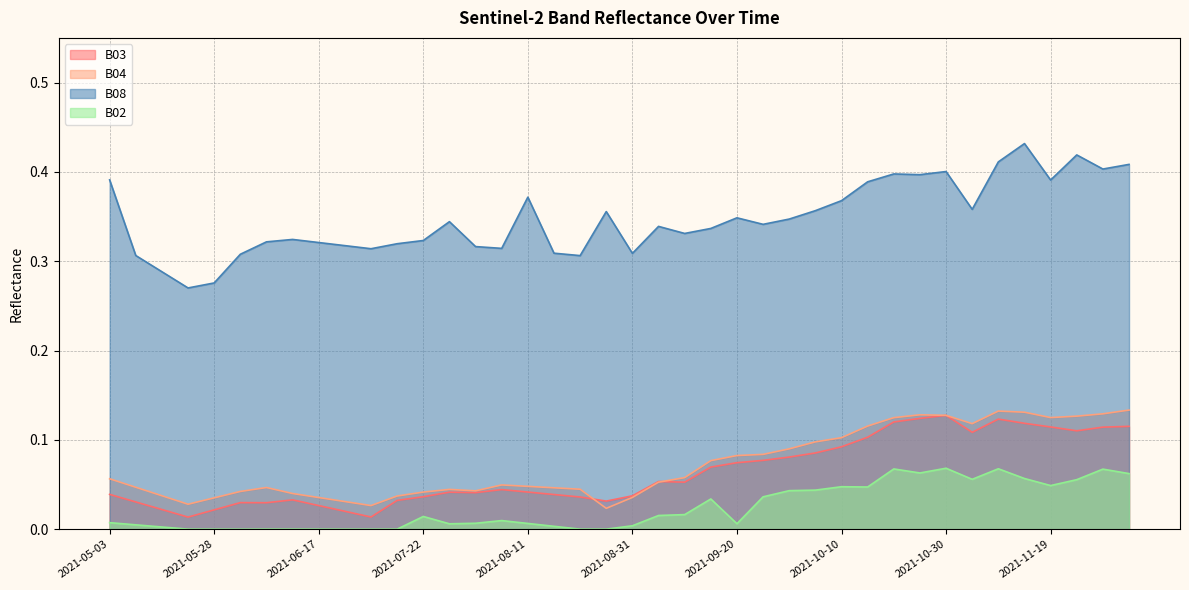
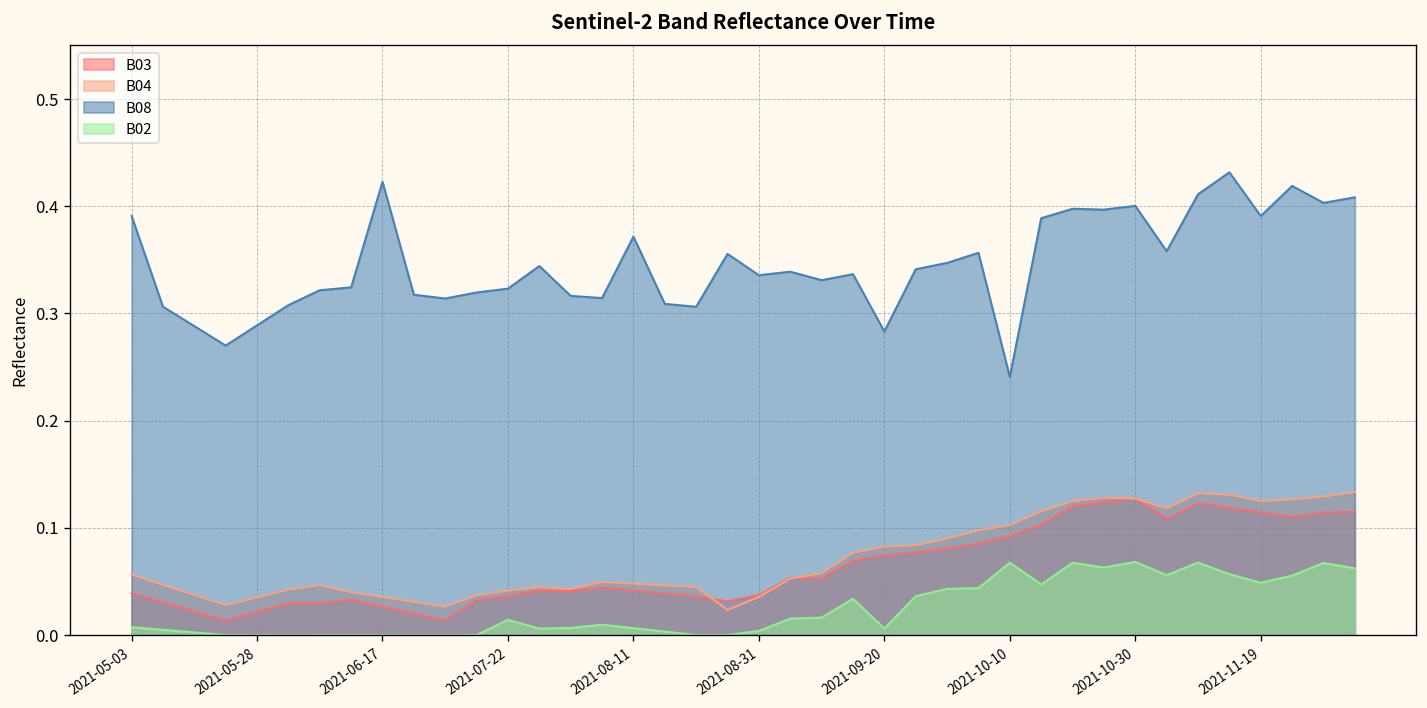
  {
    "B08": {
      "2021-05-03": 0.39,
-     "2021-05-28": 0.28,
-     "2021-06-17": 0.32,
+     "2021-05-28": 0.29,
+     "2021-06-17": 0.42,
      "2021-07-22": 0.32,
      "2021-08-11": 0.37,
-     "2021-08-31": 0.31,
-     "2021-09-20": 0.35,
-     "2021-10-10": 0.37,
+     "2021-08-31": 0.34,
+     "2021-09-20": 0.28,
+     "2021-10-10": 0.24,
      "2021-10-30": 0.40,
      "2021-11-19": 0.39
    },
    "B02": {
      "2021-05-03": 0.01,
      "2021-05-28": 0.00,
      "2021-06-17": 0.00,
      "2021-07-22": 0.01,
      "2021-08-11": 0.01,
      "2021-08-31": 0.00,
      "2021-09-20": 0.01,
-     "2021-10-10": 0.05,
+     "2021-10-10": 0.07,
      "2021-10-30": 0.07,
      "2021-11-19": 0.05
    }
  }
